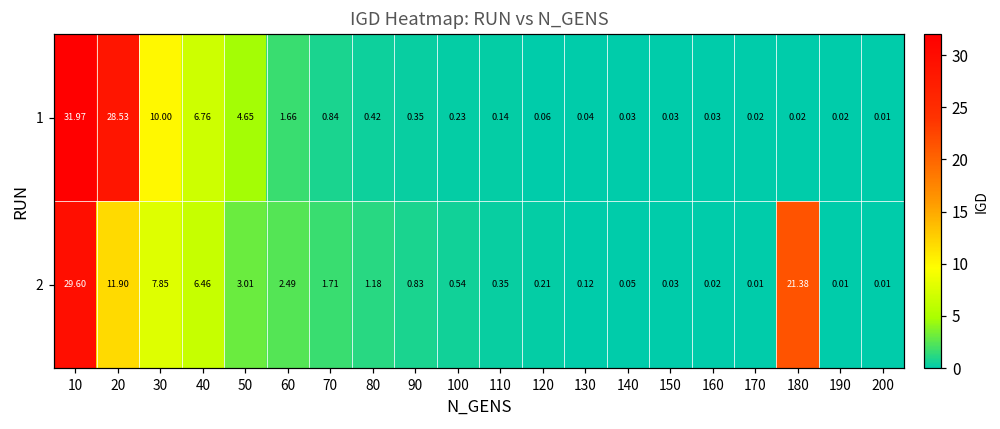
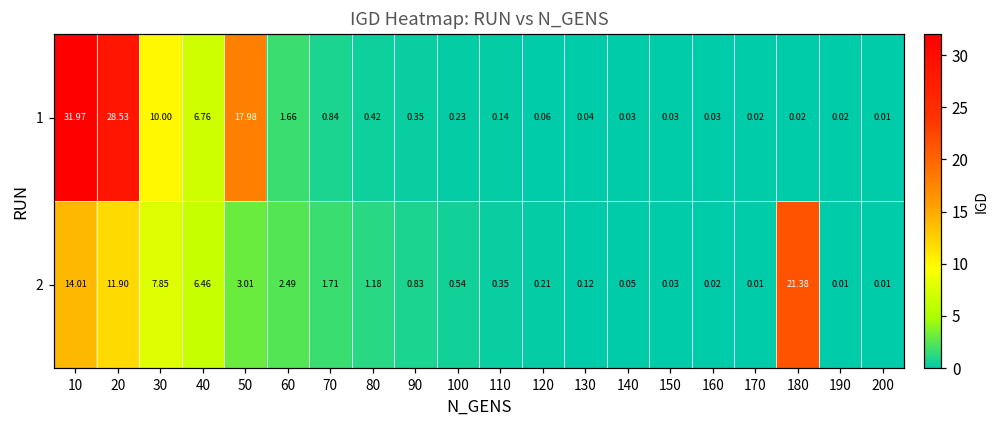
  {
    "1": {
      "10": 31.97,
      "20": 28.53,
      "30": 10.00,
      "40": 6.76,
-     "50": 4.65,
+     "50": 17.98,
      "60": 1.66,
      "70": 0.84,
      "80": 0.42,
      "90": 0.35,
      "100": 0.23,
      "110": 0.14,
      "120": 0.06,
      "130": 0.04,
      "140": 0.03,
      "150": 0.03,
      "160": 0.03,
      "170": 0.02,
      "180": 0.02,
      "190": 0.02,
      "200": 0.01
    },
    "2": {
-     "10": 29.60,
+     "10": 14.01,
      "20": 11.90,
      "30": 7.85,
      "40": 6.46,
      "50": 3.01,
      "60": 2.49,
      "70": 1.71,
      "80": 1.18,
      "90": 0.83,
      "100": 0.54,
      "110": 0.35,
      "120": 0.21,
      "130": 0.12,
      "140": 0.05,
      "150": 0.03,
      "160": 0.02,
      "170": 0.01,
      "180": 21.38,
      "190": 0.01,
      "200": 0.01
    }
  }
